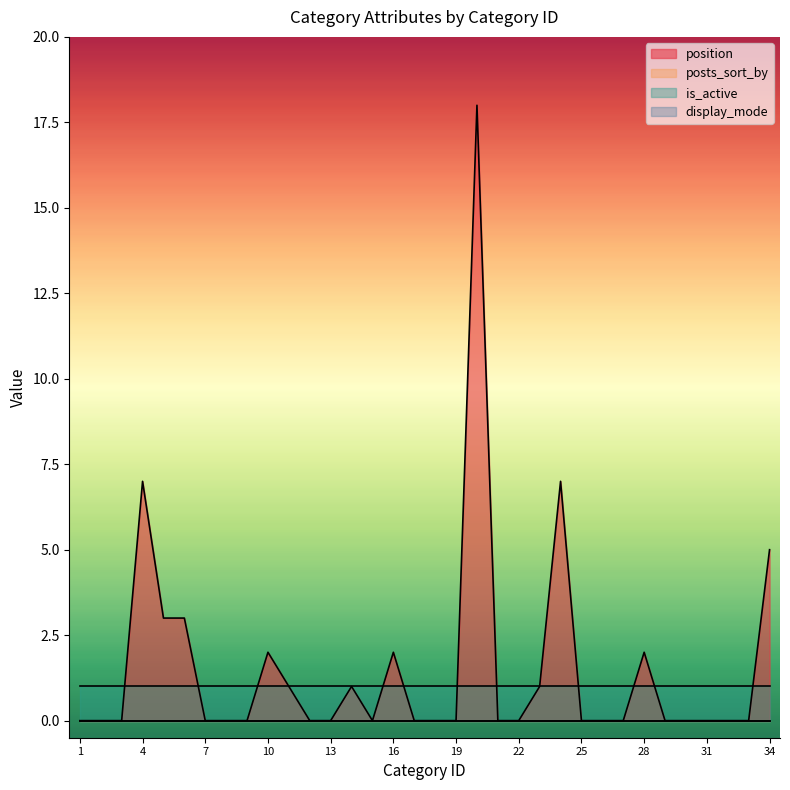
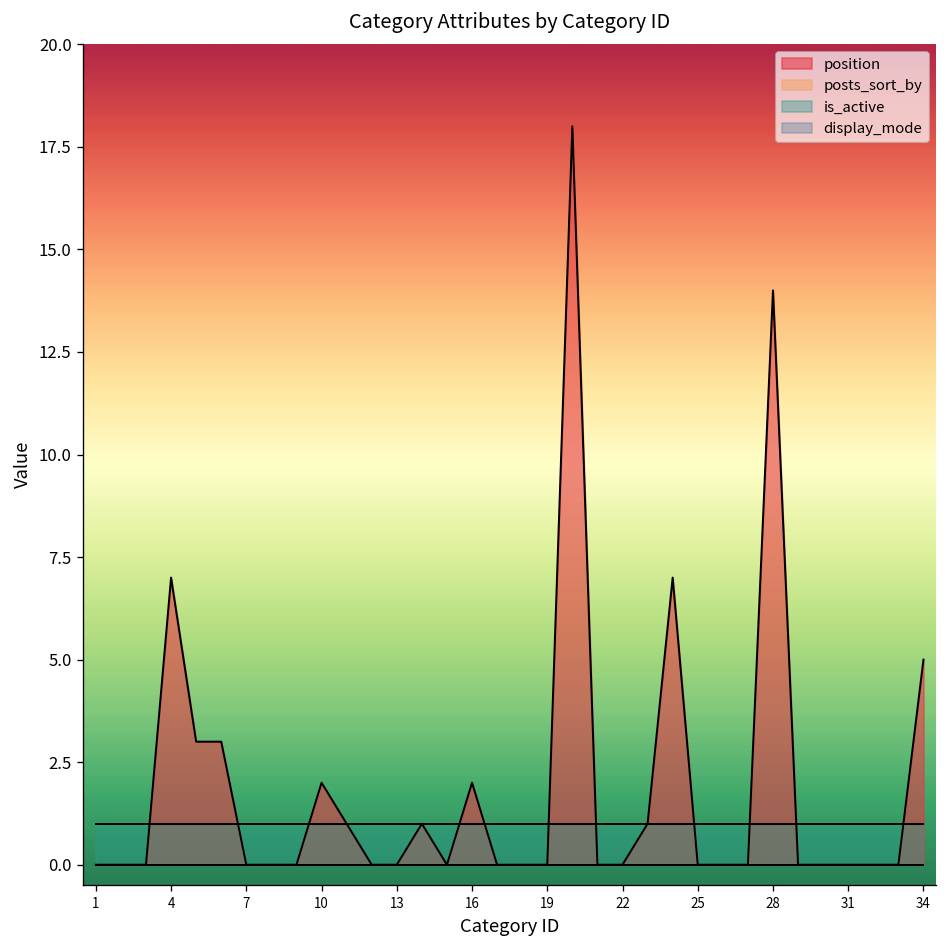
  {
    "position": {
      "4": 7,
      "10": 2,
      "16": 2,
-     "28": 2,
+     "28": 14,
      "34": 5
    }
  }
